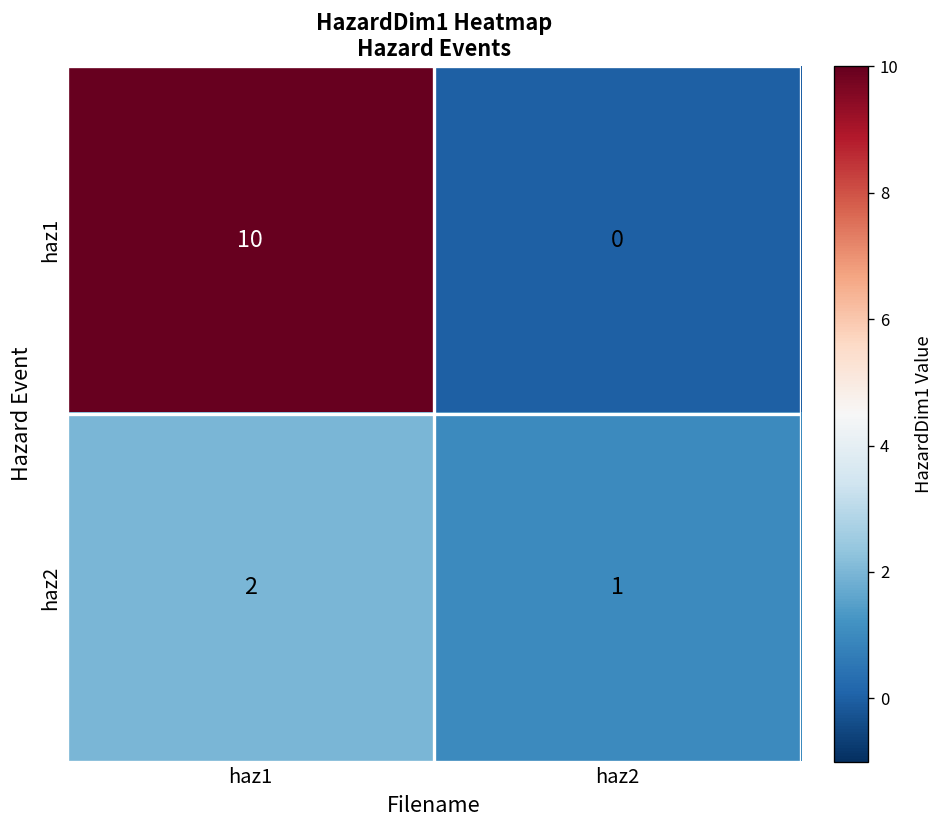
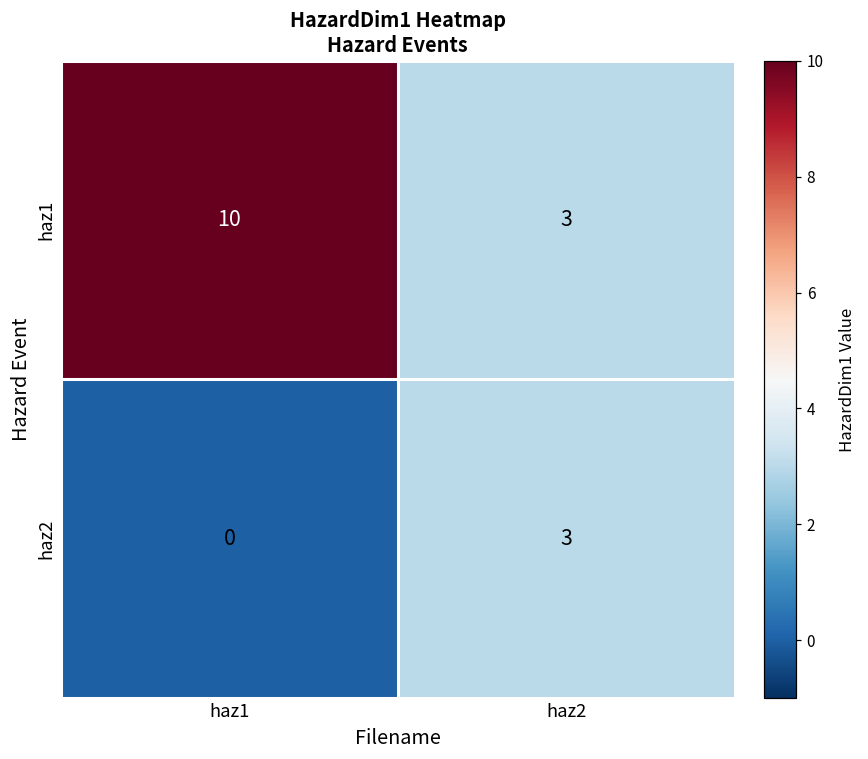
  {
    "haz1": {
      "haz1": 10,
-     "haz2": 0
+     "haz2": 3
    },
    "haz2": {
-     "haz1": 2,
-     "haz2": 1
+     "haz1": 0,
+     "haz2": 3
    }
  }
